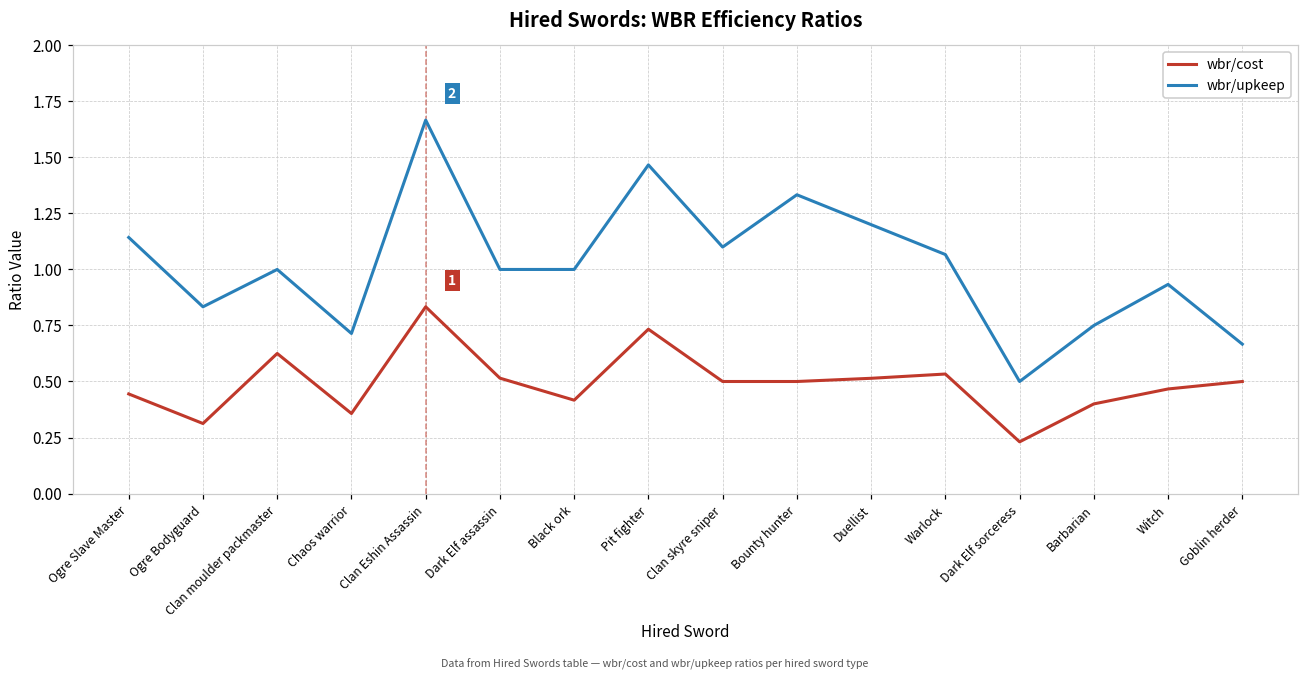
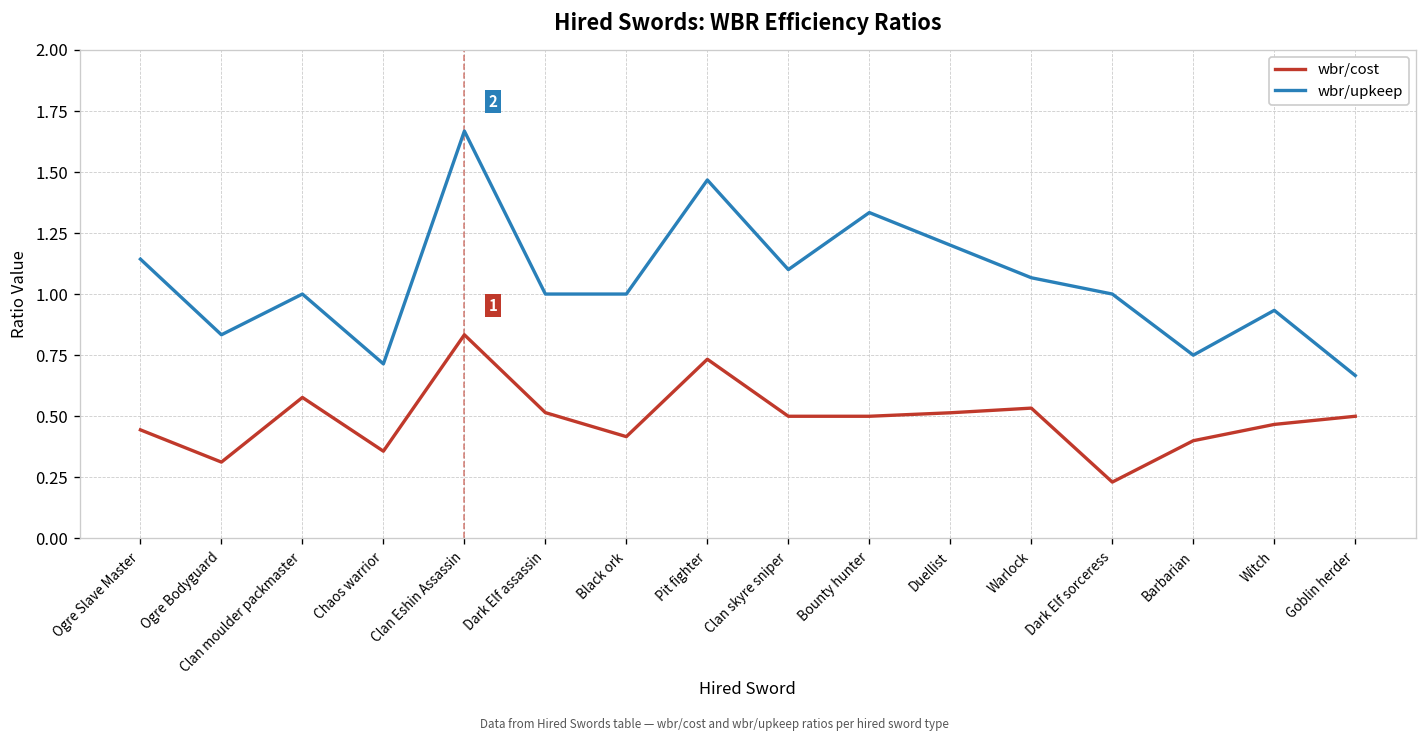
  {
    "wbr/cost": {
      "Ogre Slave Master": 0.44,
      "Ogre Bodyguard": 0.31,
-     "Clan moulder packmaster": 0.63,
+     "Clan moulder packmaster": 0.58,
      "Chaos warrior": 0.36,
      "Dark Elf assassin": 0.51,
      "Black ork": 0.42,
      "Pit fighter": 0.73,
      "Clan skyre sniper": 0.50,
      "Bounty hunter": 0.50,
      "Duellist": 0.51,
      "Warlock": 0.53,
      "Dark Elf sorceress": 0.23,
      "Barbarian": 0.40,
      "Witch": 0.47,
      "Goblin herder": 0.50
    },
    "wbr/upkeep": {
      "Ogre Slave Master": 1.14,
      "Ogre Bodyguard": 0.83,
      "Clan moulder packmaster": 1.0,
      "Chaos warrior": 0.71,
      "Dark Elf assassin": 1.0,
      "Black ork": 1.0,
      "Pit fighter": 1.47,
      "Clan skyre sniper": 1.1,
      "Bounty hunter": 1.33,
      "Duellist": 1.2,
      "Warlock": 1.07,
-     "Dark Elf sorceress": 0.5,
+     "Dark Elf sorceress": 1.0,
      "Barbarian": 0.75,
      "Witch": 0.93,
      "Goblin herder": 0.67
    }
  }
